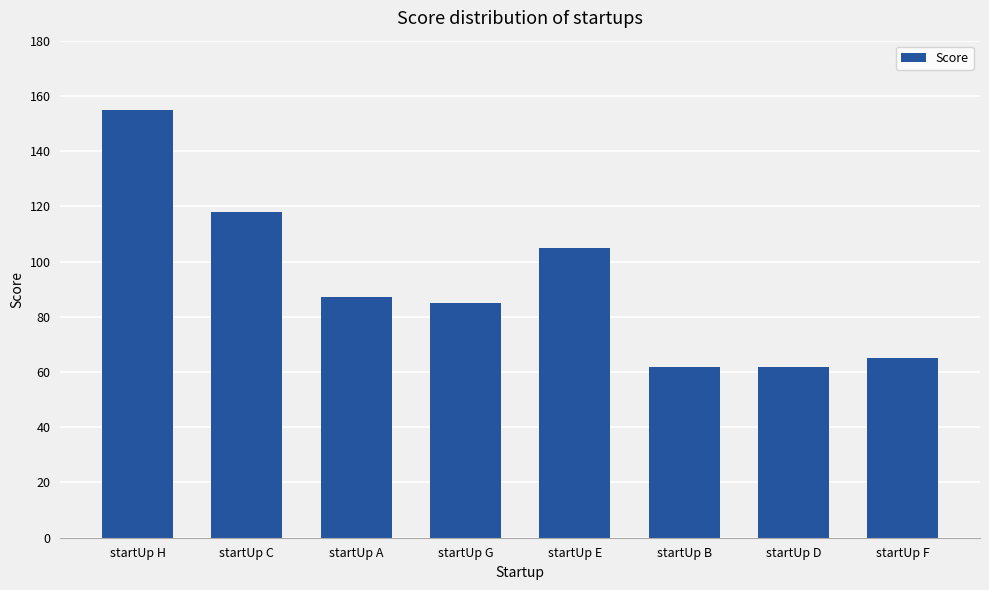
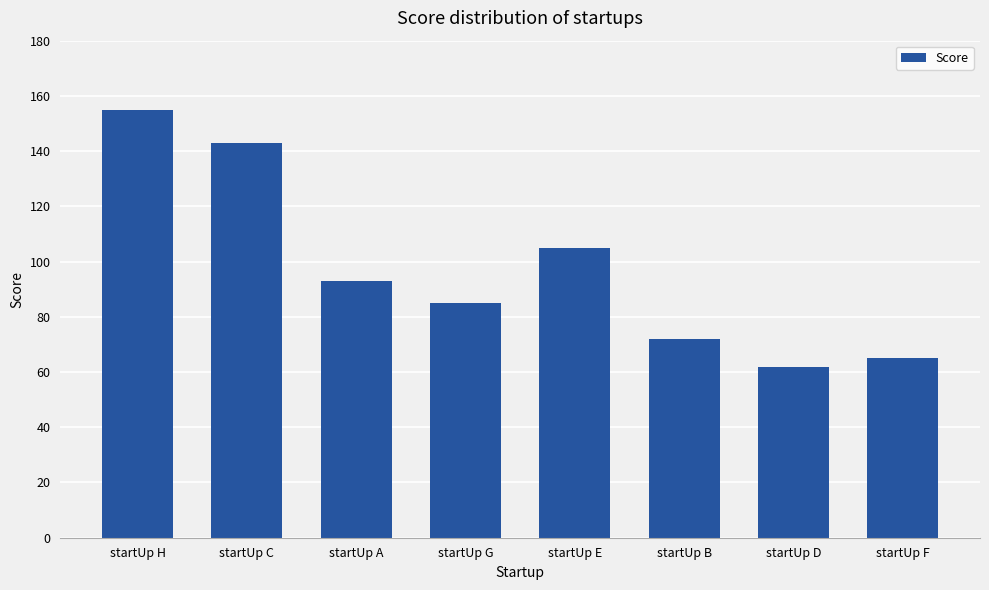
  {
    "startUp H": 155,
-   "startUp C": 118,
-   "startUp A": 87,
+   "startUp C": 143,
+   "startUp A": 93,
    "startUp G": 85,
    "startUp E": 105,
-   "startUp B": 62,
+   "startUp B": 72,
    "startUp D": 62,
    "startUp F": 65
  }
